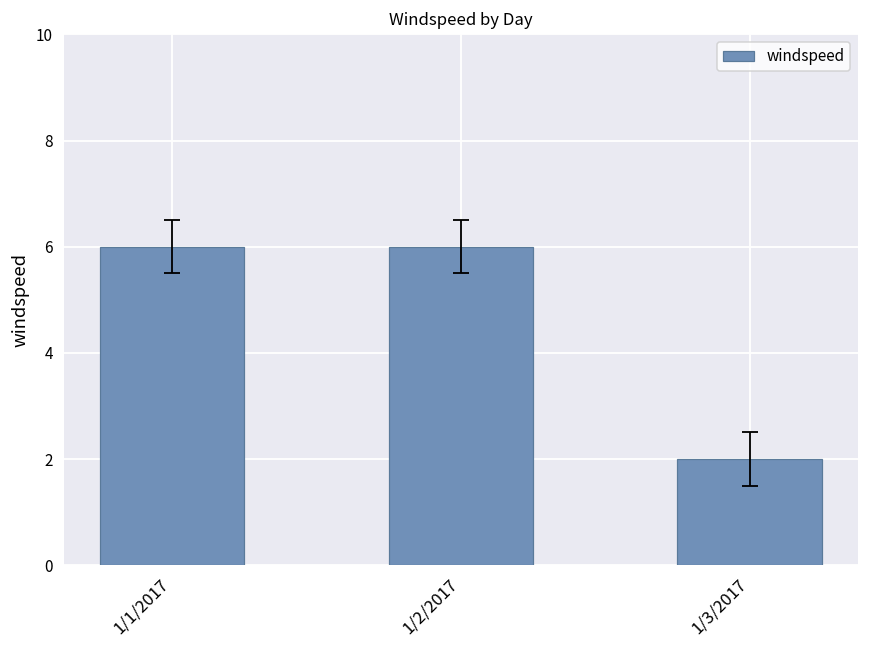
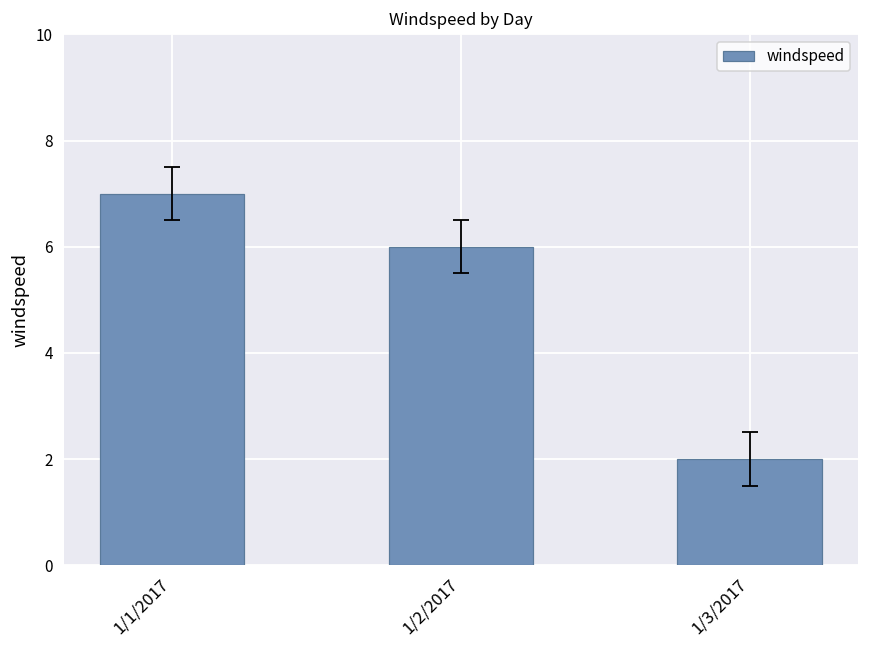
  {
    "windspeed": {
-     "1/1/2017": 6,
+     "1/1/2017": 7,
      "1/2/2017": 6,
      "1/3/2017": 2
    }
  }
